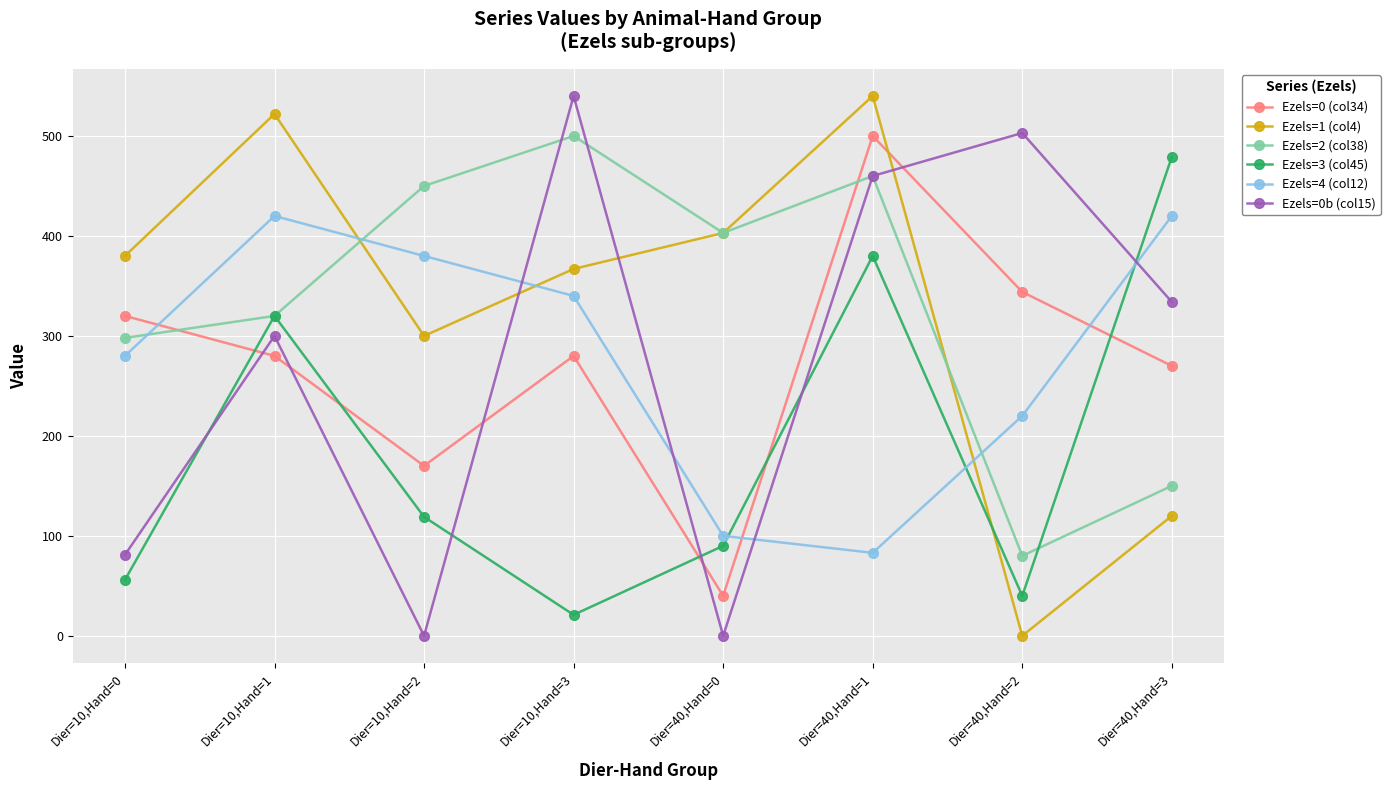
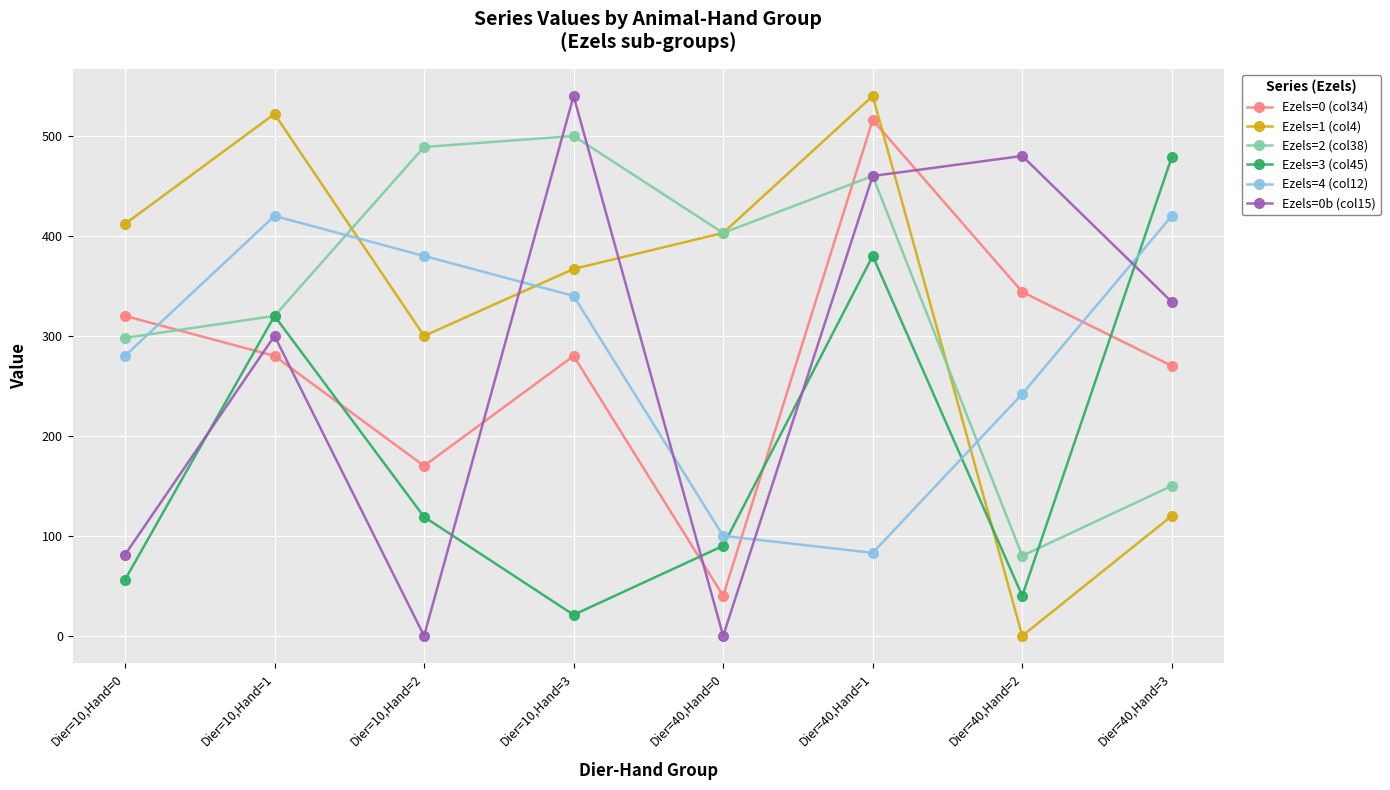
  {
    "Ezels=0 (col34)": {
      "Dier=10,Hand=0": 320,
      "Dier=10,Hand=1": 280,
      "Dier=10,Hand=2": 170,
      "Dier=10,Hand=3": 280,
      "Dier=40,Hand=0": 40,
-     "Dier=40,Hand=1": 500,
+     "Dier=40,Hand=1": 520,
      "Dier=40,Hand=2": 340,
      "Dier=40,Hand=3": 270
    },
    "Ezels=1 (col4)": {
-     "Dier=10,Hand=0": 380,
+     "Dier=10,Hand=0": 410,
      "Dier=10,Hand=1": 520,
      "Dier=10,Hand=2": 300,
      "Dier=10,Hand=3": 370,
      "Dier=40,Hand=1": 540,
      "Dier=40,Hand=2": 0,
      "Dier=40,Hand=3": 120
    },
    "Ezels=2 (col38)": {
      "Dier=10,Hand=0": 300,
-     "Dier=10,Hand=2": 450,
+     "Dier=10,Hand=2": 490,
      "Dier=10,Hand=3": 500,
      "Dier=40,Hand=2": 80,
      "Dier=40,Hand=3": 150
    },
    "Ezels=3 (col45)": {
      "Dier=10,Hand=0": 60,
      "Dier=10,Hand=2": 120,
      "Dier=10,Hand=3": 20,
      "Dier=40,Hand=0": 90,
      "Dier=40,Hand=1": 380,
      "Dier=40,Hand=2": 40,
      "Dier=40,Hand=3": 480
    },
    "Ezels=4 (col12)": {
      "Dier=10,Hand=0": 280,
      "Dier=10,Hand=1": 420,
      "Dier=10,Hand=2": 380,
      "Dier=10,Hand=3": 340,
      "Dier=40,Hand=0": 100,
      "Dier=40,Hand=1": 80,
-     "Dier=40,Hand=2": 220,
+     "Dier=40,Hand=2": 240,
      "Dier=40,Hand=3": 420
    },
    "Ezels=0b (col15)": {
      "Dier=10,Hand=0": 80,
      "Dier=10,Hand=1": 300,
      "Dier=10,Hand=2": 0,
      "Dier=10,Hand=3": 540,
      "Dier=40,Hand=0": 0,
-     "Dier=40,Hand=2": 500,
+     "Dier=40,Hand=2": 480,
      "Dier=40,Hand=3": 330
    }
  }
